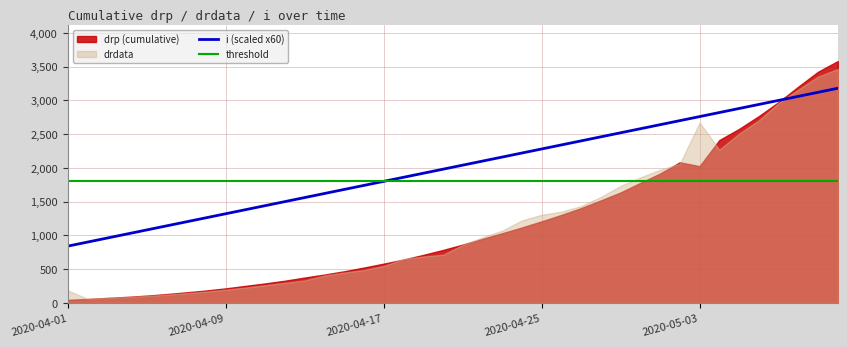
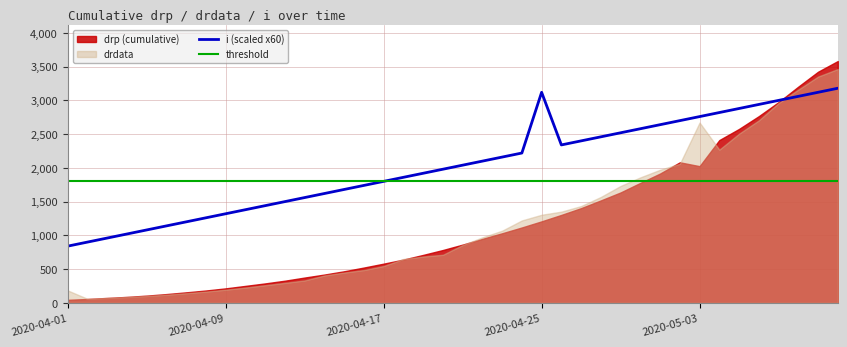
  {
    "i (scaled x60)": {
      "2020-04-01": "800",
      "2020-04-09": "1,300",
-     "2020-04-25": "2,300",
+     "2020-04-25": "3,100",
      "2020-05-03": "2,800"
    },
    "drp (cumulative)": {
      "2020-04-01": "0",
      "2020-04-25": "1,200",
      "2020-05-03": "2,000"
    },
    "threshold": {
      "2020-04-01": "1,800",
      "2020-04-09": "1,800",
      "2020-04-25": "1,800",
      "2020-05-03": "1,800"
    },
    "drdata": {
      "2020-04-01": "200",
      "2020-04-25": "1,300",
      "2020-05-03": "2,700"
    }
  }
